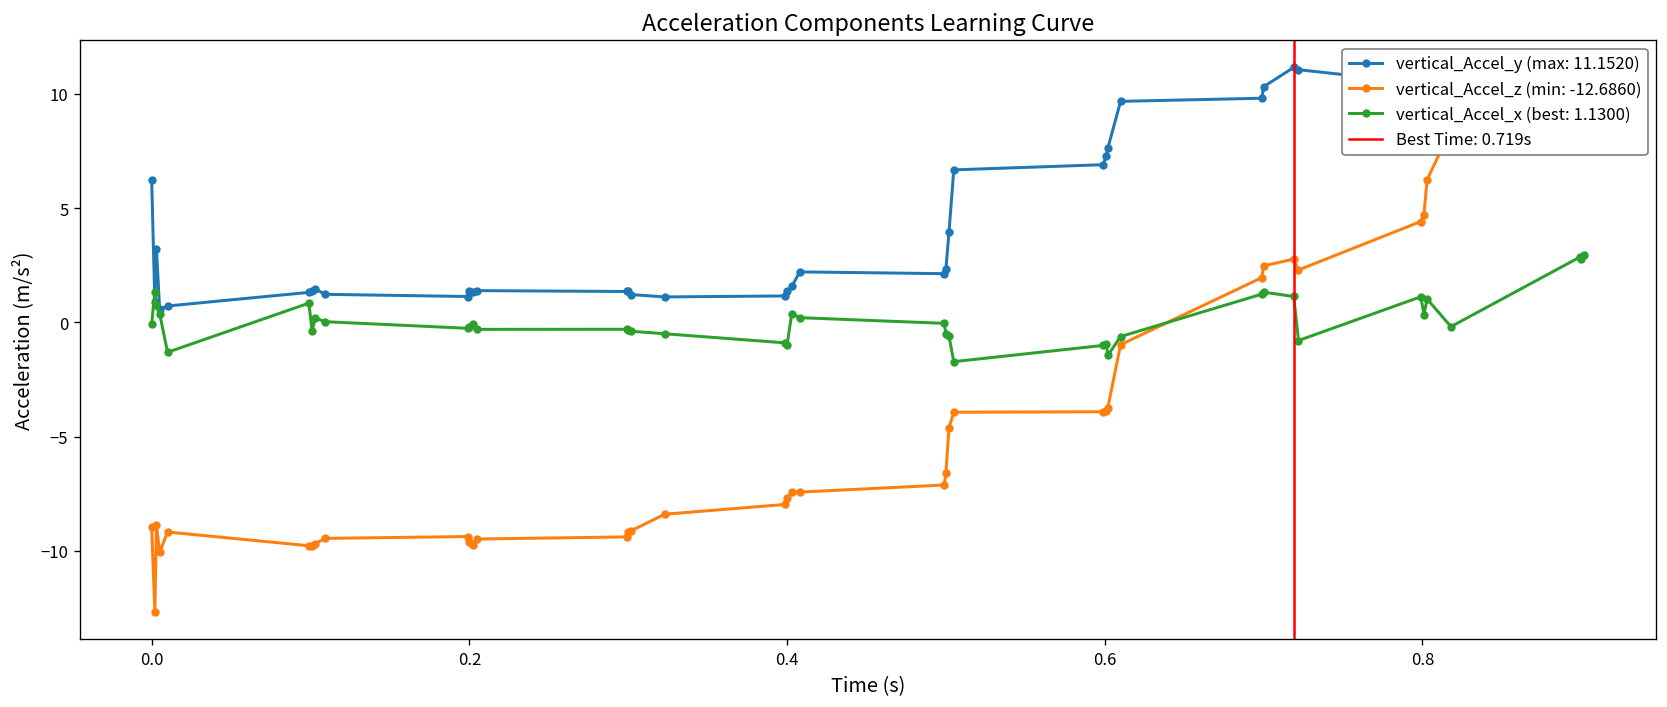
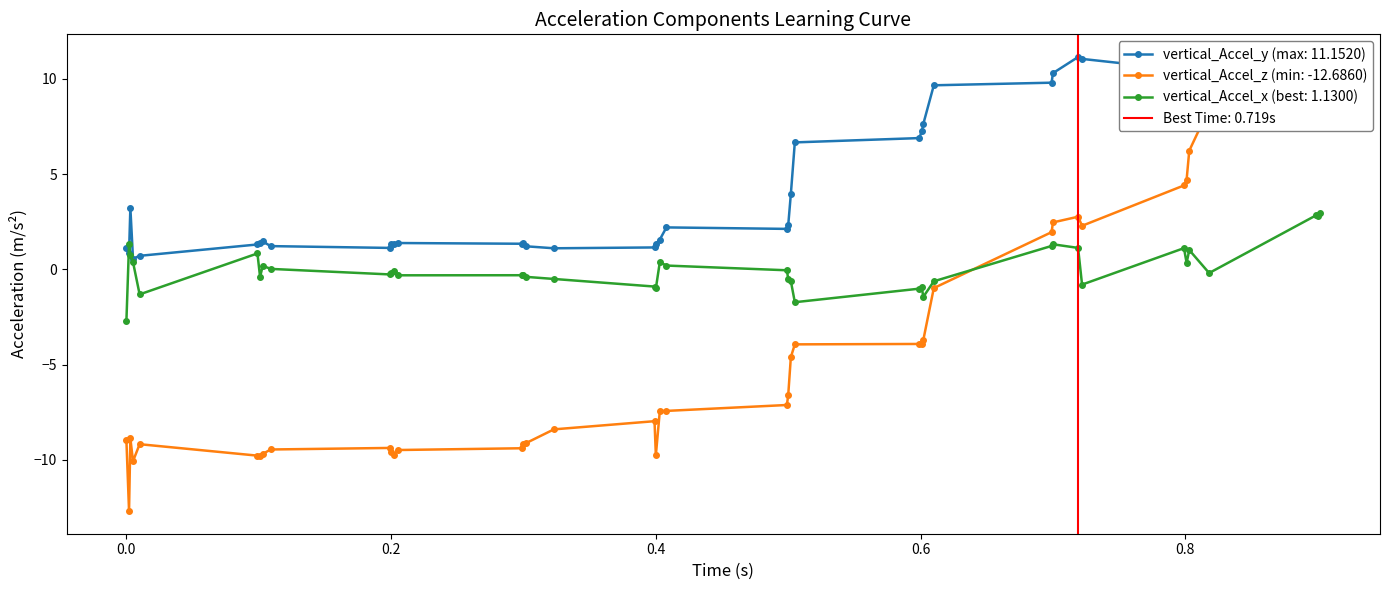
  {
    "vertical_Accel_y (max: 11.1520)": {
-     "0.0": 6.2,
+     "0.0": 1.1,
      "0.2": 1.4,
      "0.4": 1.4
    },
    "vertical_Accel_z (min: -12.6860)": {
      "0.0": -9.0,
      "0.2": -9.6,
-     "0.4": -7.7
+     "0.4": -9.8
    },
    "vertical_Accel_x (best: 1.1300)": {
-     "0.0": -0.1,
+     "0.0": -2.7,
      "0.2": -0.2,
      "0.4": -1.0
    }
  }
